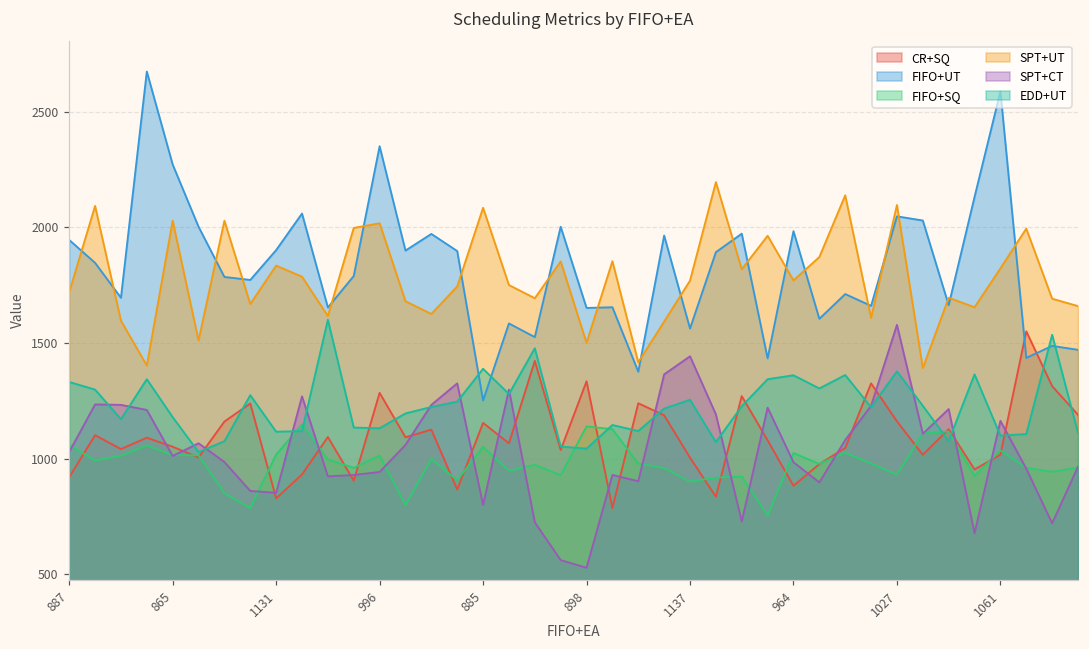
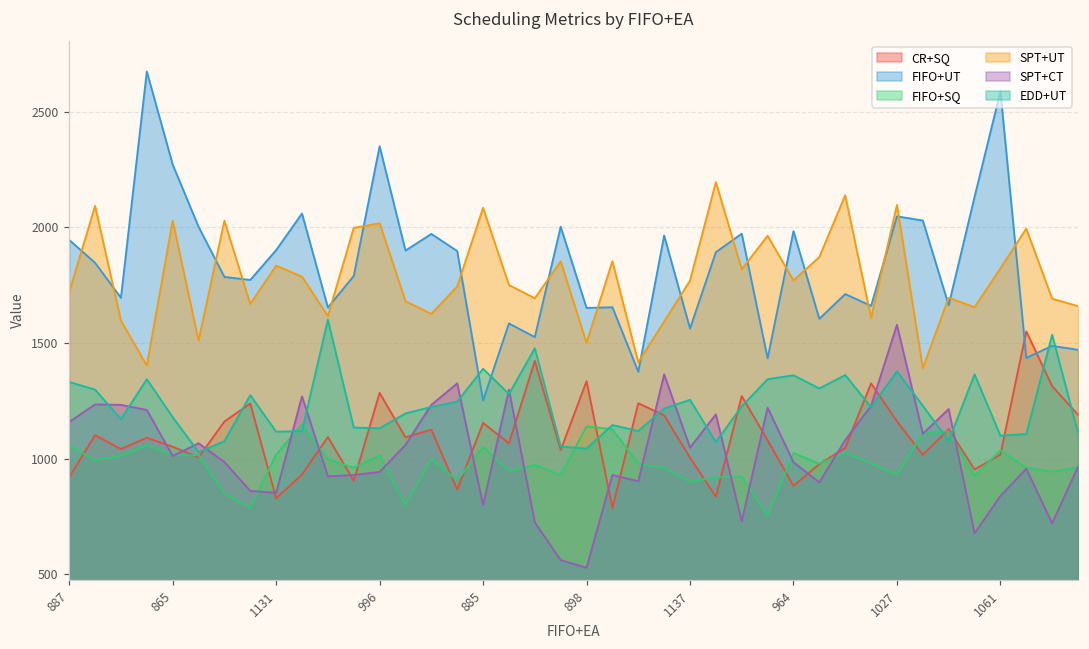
  {
    "SPT+CT": {
-     "887": 1030,
+     "887": 1160,
      "1131": 850,
      "996": 940,
      "885": 800,
      "898": 530,
-     "1137": 1440,
+     "1137": 1050,
      "964": 990,
      "1027": 1580,
-     "1061": 1160
+     "1061": 840
    }
  }
